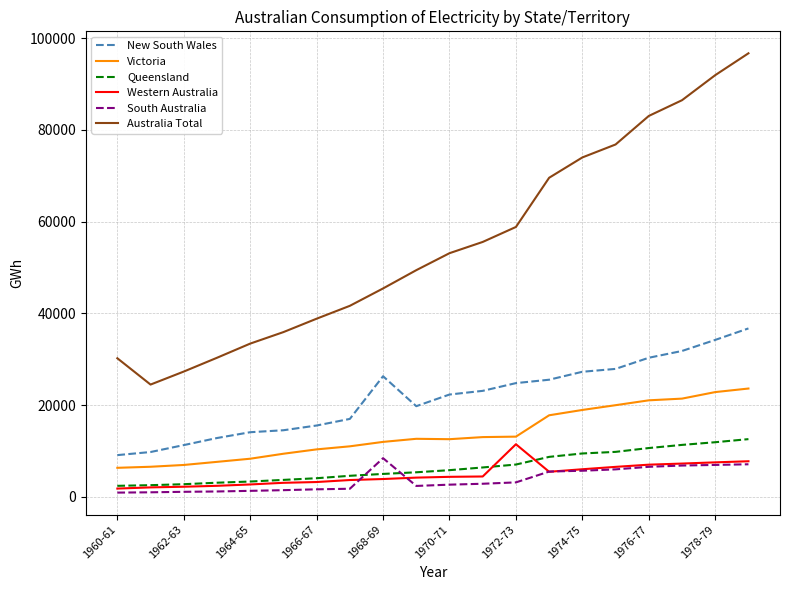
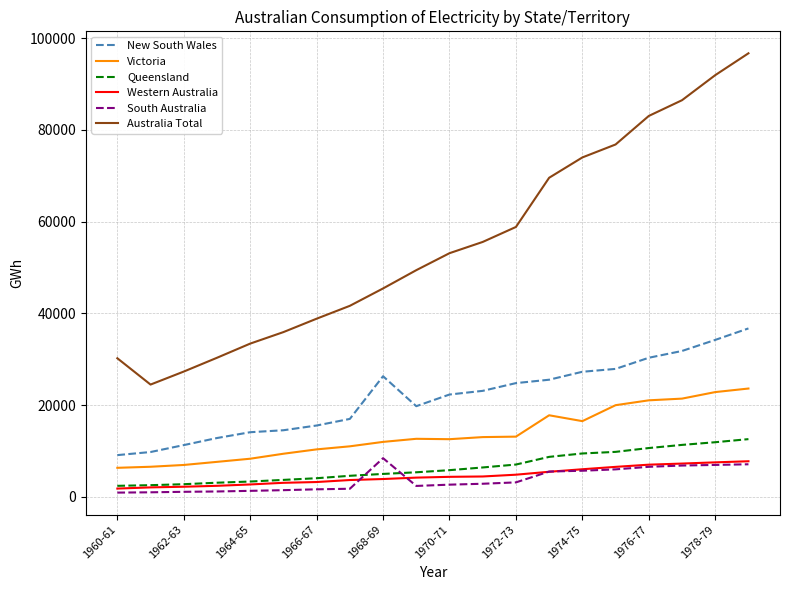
  {
    "New South Wales": {
      "1960-61": 9000,
      "1962-63": 11000,
      "1964-65": 14000,
      "1966-67": 16000,
      "1968-69": 26000,
      "1970-71": 22000,
      "1972-73": 25000,
      "1974-75": 27000,
      "1976-77": 30000,
      "1978-79": 34000
    },
    "Victoria": {
      "1960-61": 6000,
      "1962-63": 7000,
      "1964-65": 8000,
      "1966-67": 10000,
      "1968-69": 12000,
      "1970-71": 13000,
      "1972-73": 13000,
-     "1974-75": 19000,
+     "1974-75": 16000,
      "1976-77": 21000,
      "1978-79": 23000
    },
    "Queensland": {
      "1960-61": 2000,
      "1964-65": 3000,
      "1966-67": 4000,
      "1968-69": 5000,
      "1970-71": 6000,
      "1972-73": 7000,
      "1974-75": 9000,
      "1976-77": 11000,
      "1978-79": 12000
    },
    "Western Australia": {
      "1960-61": 2000,
      "1964-65": 3000,
      "1966-67": 3000,
      "1968-69": 4000,
      "1970-71": 4000,
-     "1972-73": 11000
+     "1972-73": 5000
    },
    "South Australia": {
      "1960-61": 1000,
      "1962-63": 1000,
      "1964-65": 1000,
      "1966-67": 2000,
      "1968-69": 8000,
      "1970-71": 3000,
      "1972-73": 3000
    },
    "Australia Total": {
      "1960-61": 30000,
      "1962-63": 27000,
      "1964-65": 33000,
      "1966-67": 39000,
      "1968-69": 45000,
      "1970-71": 53000,
      "1972-73": 59000,
      "1974-75": 74000,
      "1976-77": 83000,
      "1978-79": 92000
    }
  }
